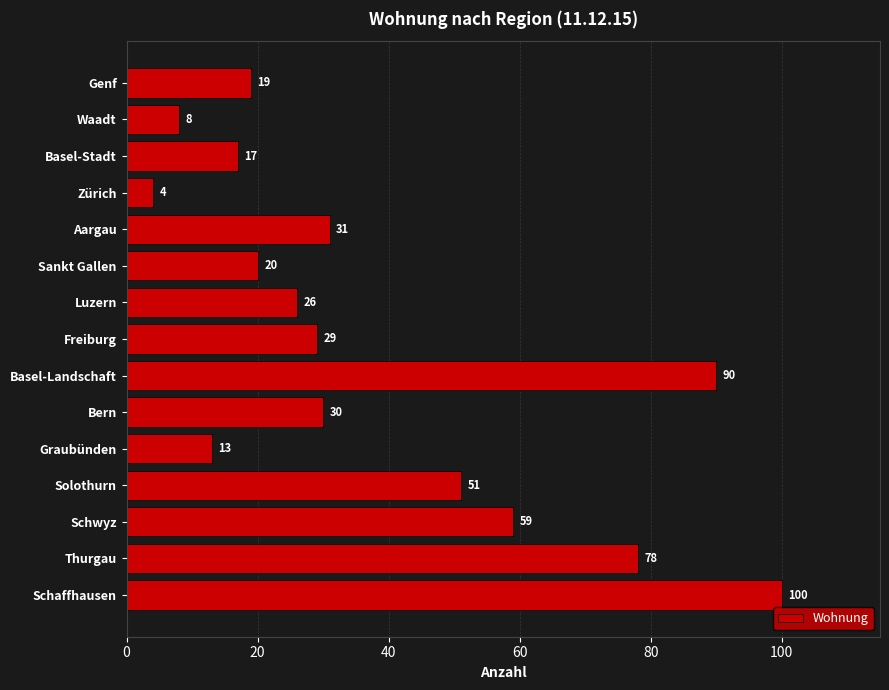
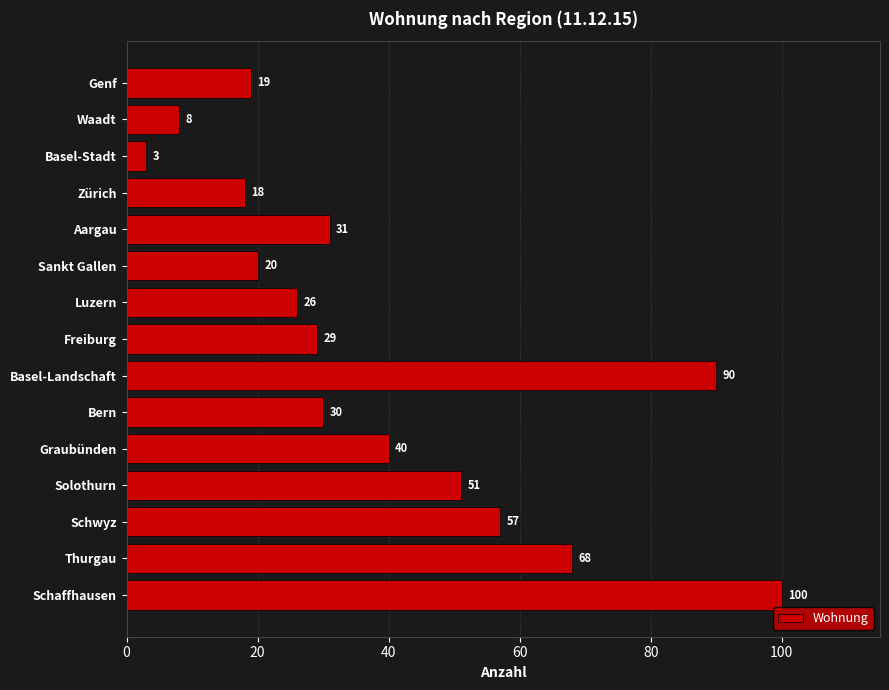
  {
    "Genf": 19,
    "Waadt": 8,
-   "Basel-Stadt": 17,
-   "Zürich": 4,
+   "Basel-Stadt": 3,
+   "Zürich": 18,
    "Aargau": 31,
    "Sankt Gallen": 20,
    "Luzern": 26,
    "Freiburg": 29,
    "Basel-Landschaft": 90,
    "Bern": 30,
-   "Graubünden": 13,
+   "Graubünden": 40,
    "Solothurn": 51,
-   "Schwyz": 59,
-   "Thurgau": 78,
+   "Schwyz": 57,
+   "Thurgau": 68,
    "Schaffhausen": 100
  }
